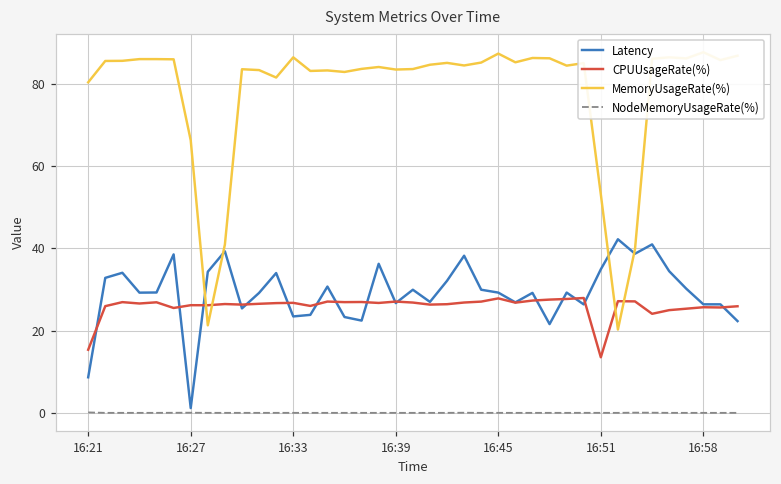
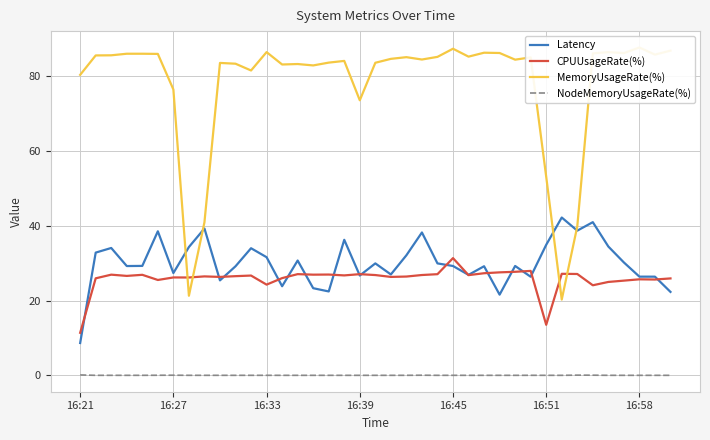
  {
    "Latency": {
      "16:21": 9,
-     "16:27": 1,
-     "16:33": 23,
+     "16:27": 27,
+     "16:33": 32,
      "16:45": 29,
      "16:51": 35,
      "16:58": 26
    },
    "CPUUsageRate(%)": {
-     "16:21": 15,
+     "16:21": 11,
      "16:27": 26,
-     "16:33": 27,
-     "16:45": 28,
+     "16:33": 24,
+     "16:45": 31,
      "16:51": 14,
      "16:58": 26
    },
    "MemoryUsageRate(%)": {
      "16:21": 80,
-     "16:27": 66,
+     "16:27": 76,
      "16:33": 86,
-     "16:39": 83,
+     "16:39": 74,
      "16:45": 87,
      "16:51": 53
    },
    "NodeMemoryUsageRate(%)": {
      "16:21": 0,
      "16:27": 0,
      "16:33": 0,
      "16:39": 0,
      "16:45": 0,
      "16:51": 0,
      "16:58": 0
    }
  }
